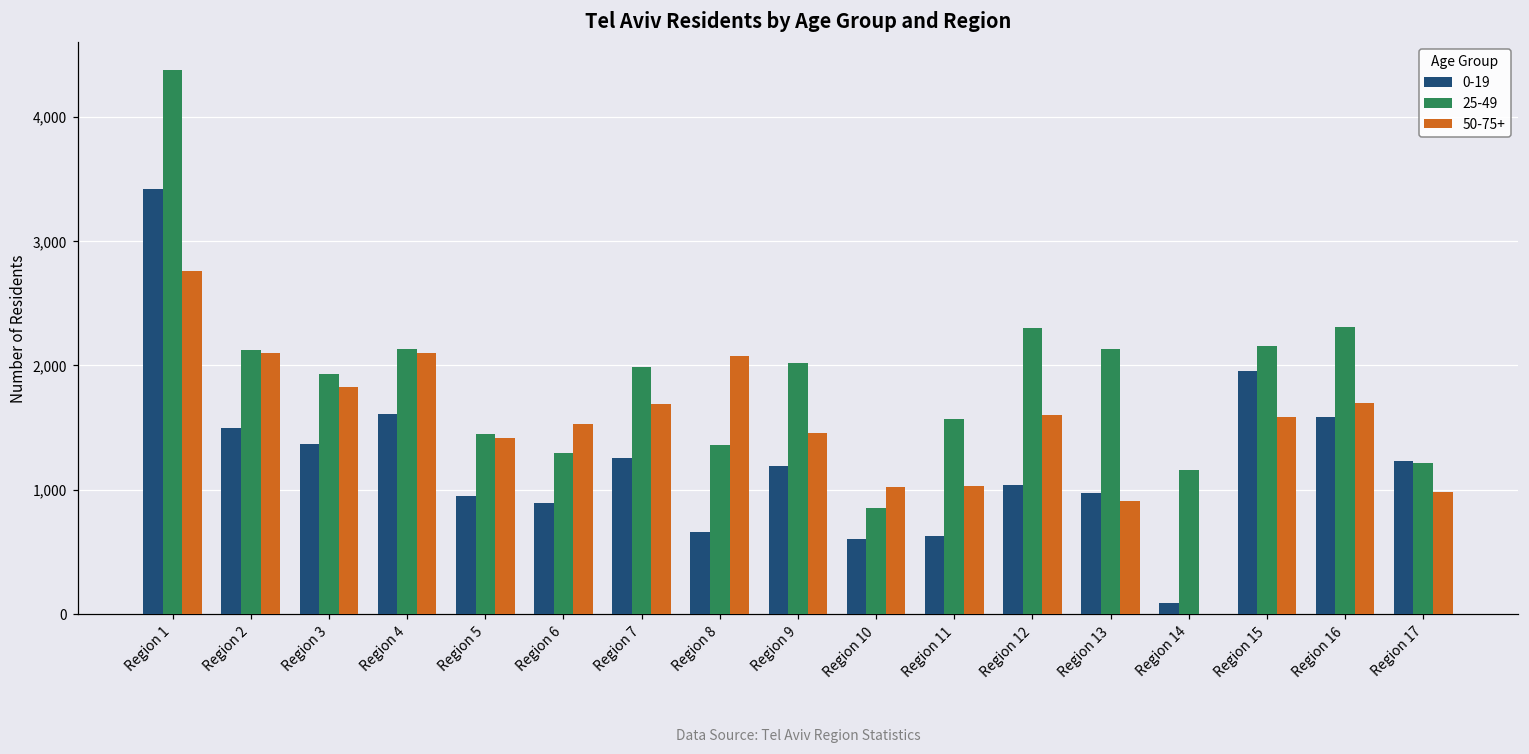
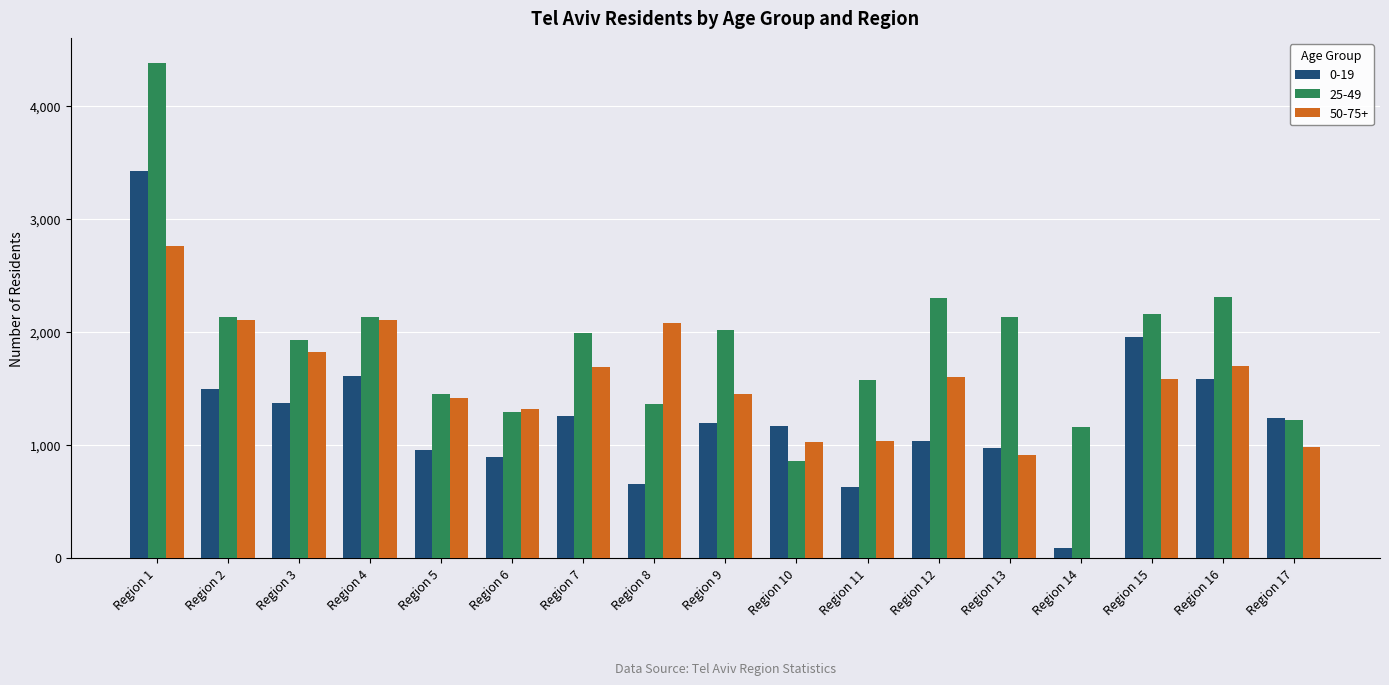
  {
    "0-19": {
      "Region 1": "3,420",
      "Region 2": "1,490",
      "Region 3": "1,370",
      "Region 4": "1,610",
      "Region 5": "950",
      "Region 6": "890",
      "Region 7": "1,250",
      "Region 8": "660",
      "Region 9": "1,190",
-     "Region 10": "610",
+     "Region 10": "1,160",
      "Region 11": "630",
      "Region 12": "1,040",
      "Region 13": "970",
      "Region 14": "90",
      "Region 15": "1,960",
      "Region 16": "1,580",
      "Region 17": "1,230"
    },
    "25-49": {
      "Region 1": "4,380",
      "Region 2": "2,130",
      "Region 3": "1,930",
      "Region 4": "2,130",
      "Region 5": "1,450",
      "Region 6": "1,290",
      "Region 7": "1,990",
      "Region 8": "1,360",
      "Region 9": "2,020",
      "Region 10": "850",
      "Region 11": "1,570",
      "Region 12": "2,300",
      "Region 13": "2,130",
      "Region 14": "1,160",
      "Region 15": "2,160",
      "Region 16": "2,310",
      "Region 17": "1,220"
    },
    "50-75+": {
      "Region 1": "2,760",
      "Region 2": "2,100",
      "Region 3": "1,820",
      "Region 4": "2,100",
      "Region 5": "1,420",
-     "Region 6": "1,530",
+     "Region 6": "1,310",
      "Region 7": "1,690",
      "Region 8": "2,080",
      "Region 9": "1,450",
      "Region 10": "1,020",
      "Region 11": "1,030",
      "Region 12": "1,600",
      "Region 13": "910",
      "Region 14": "0",
      "Region 15": "1,580",
      "Region 16": "1,700",
      "Region 17": "980"
    }
  }
